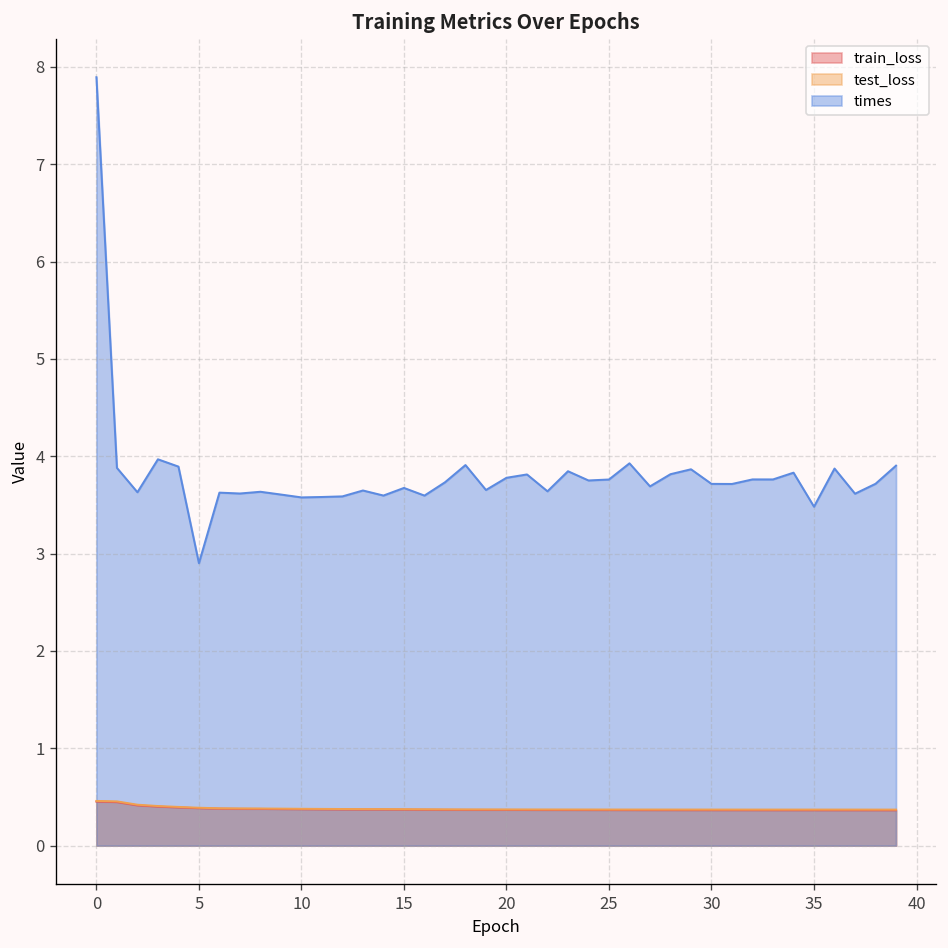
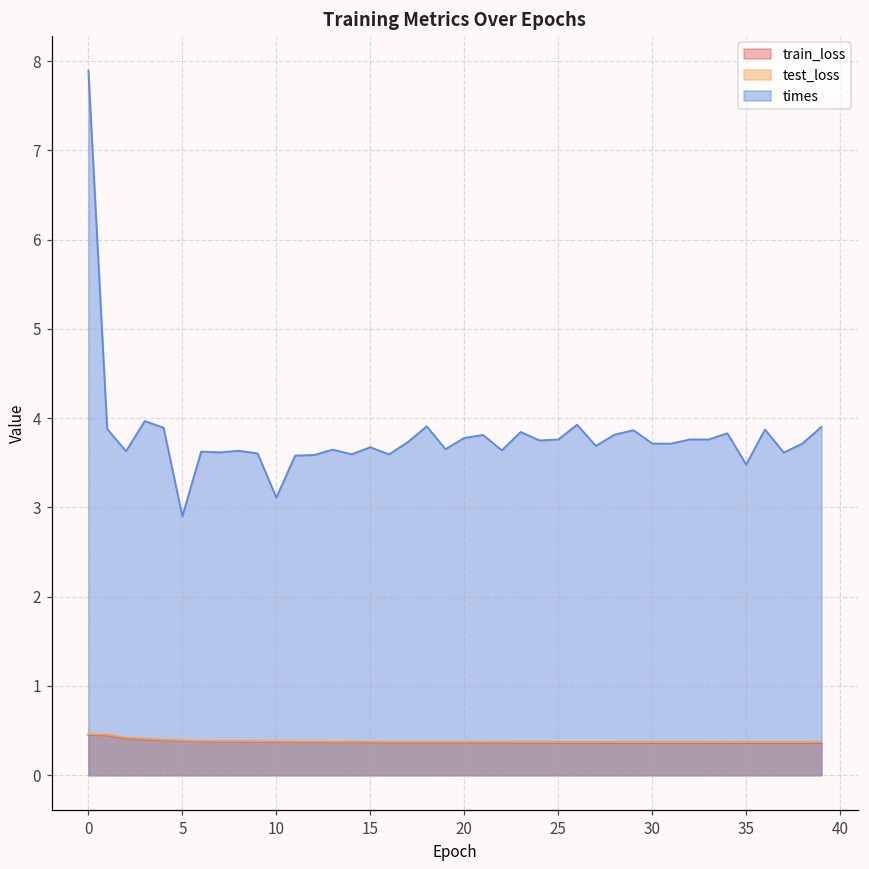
  {
    "times": {
      "0": 7.9,
      "5": 2.9,
-     "10": 3.6,
+     "10": 3.1,
      "15": 3.7,
      "20": 3.8,
      "25": 3.8,
      "30": 3.7,
      "35": 3.5
    }
  }
